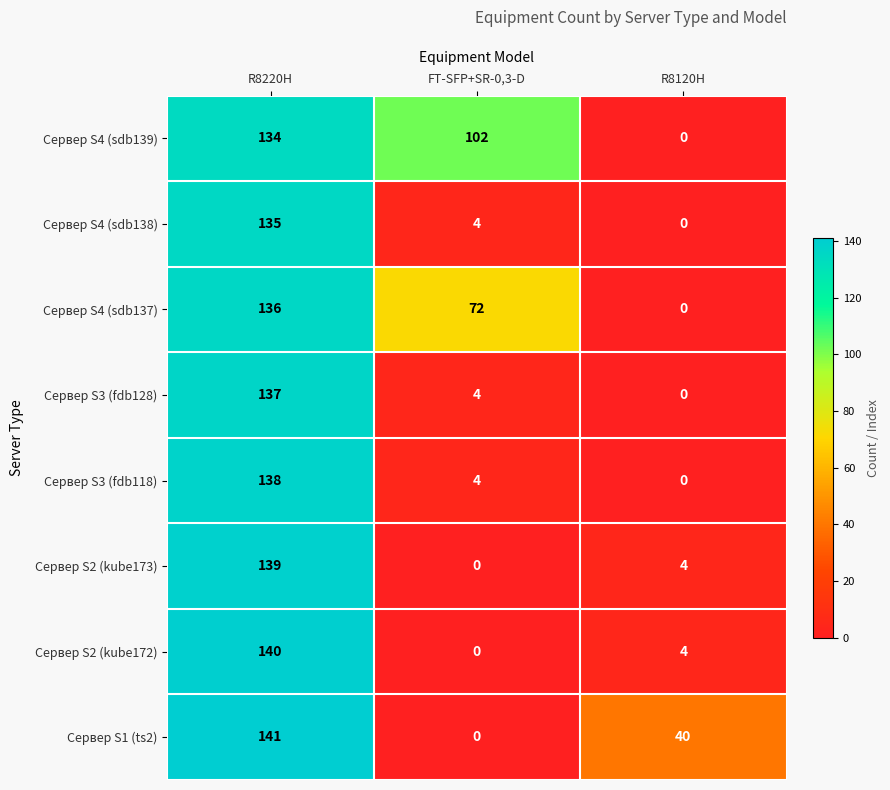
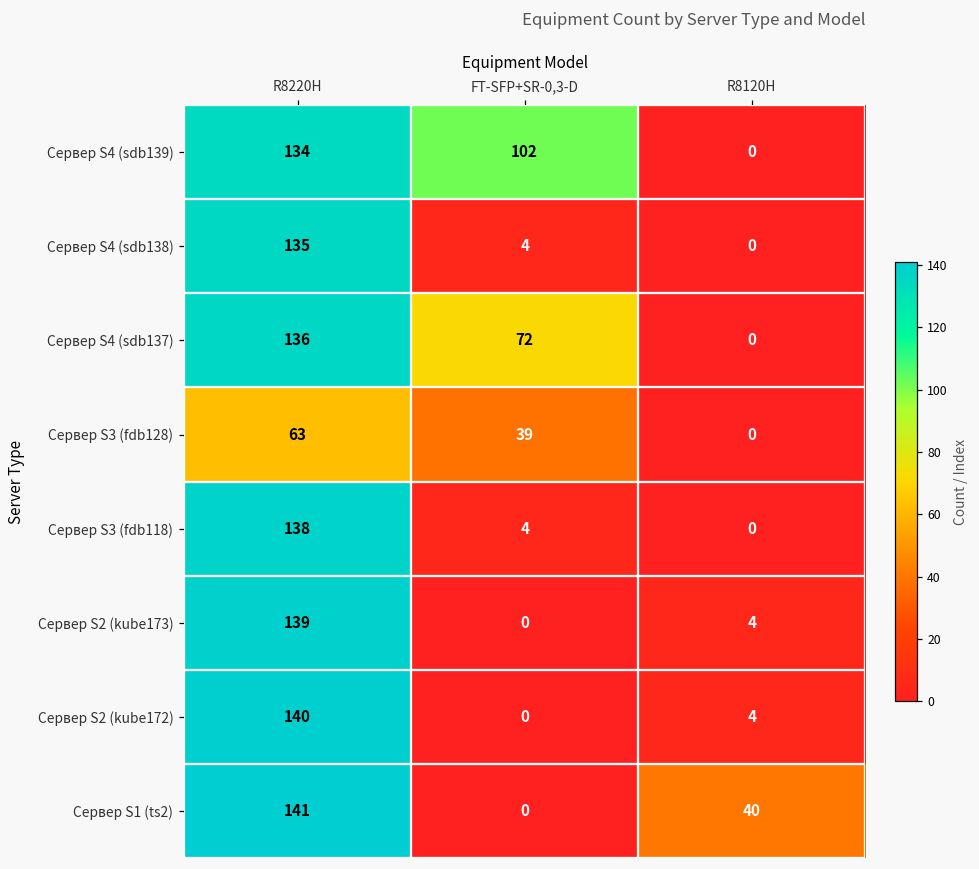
  {
    "Сервер S4 (sdb139)": {
      "R8220H": 134,
      "FT-SFP+SR-0,3-D": 102,
      "R8120H": 0
    },
    "Сервер S4 (sdb138)": {
      "R8220H": 135,
      "FT-SFP+SR-0,3-D": 4,
      "R8120H": 0
    },
    "Сервер S4 (sdb137)": {
      "R8220H": 136,
      "FT-SFP+SR-0,3-D": 72,
      "R8120H": 0
    },
    "Сервер S3 (fdb128)": {
-     "R8220H": 137,
-     "FT-SFP+SR-0,3-D": 4,
+     "R8220H": 63,
+     "FT-SFP+SR-0,3-D": 39,
      "R8120H": 0
    },
    "Сервер S3 (fdb118)": {
      "R8220H": 138,
      "FT-SFP+SR-0,3-D": 4,
      "R8120H": 0
    },
    "Сервер S2 (kube173)": {
      "R8220H": 139,
      "FT-SFP+SR-0,3-D": 0,
      "R8120H": 4
    },
    "Сервер S2 (kube172)": {
      "R8220H": 140,
      "FT-SFP+SR-0,3-D": 0,
      "R8120H": 4
    },
    "Сервер S1 (ts2)": {
      "R8220H": 141,
      "FT-SFP+SR-0,3-D": 0,
      "R8120H": 40
    }
  }
